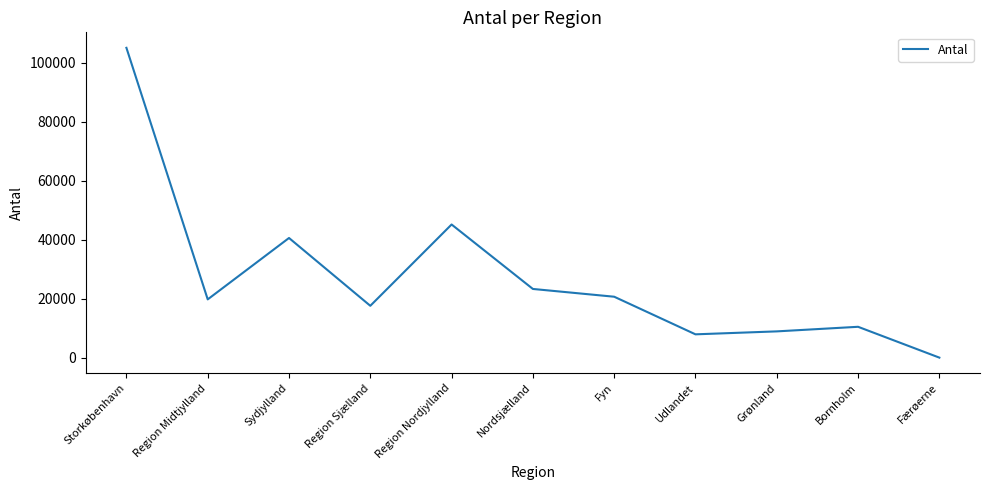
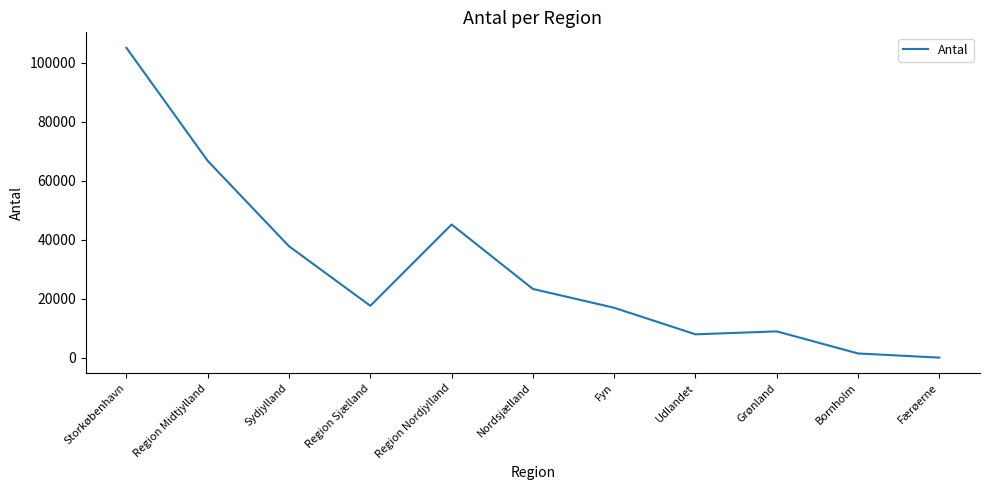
  {
    "Storkøbenhavn": 105000,
-   "Region Midtjylland": 20000,
-   "Sydjylland": 41000,
+   "Region Midtjylland": 67000,
+   "Sydjylland": 38000,
    "Region Sjælland": 18000,
    "Region Nordjylland": 45000,
    "Nordsjælland": 23000,
-   "Fyn": 21000,
+   "Fyn": 17000,
    "Udlandet": 8000,
    "Grønland": 9000,
-   "Bornholm": 11000,
+   "Bornholm": 1000,
    "Færøerne": 0
  }
